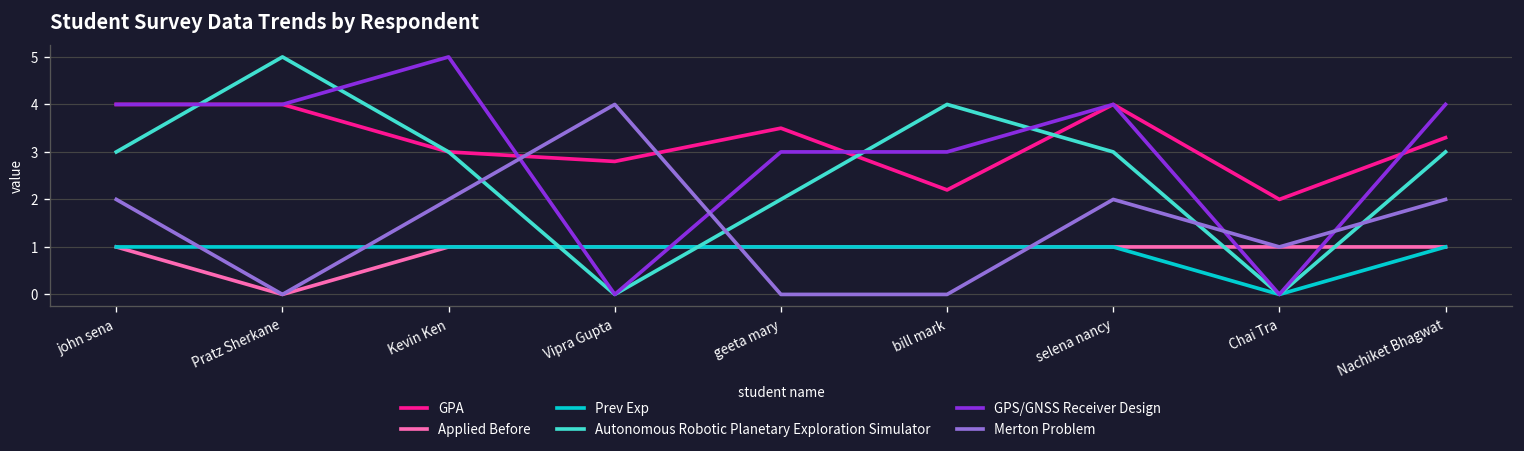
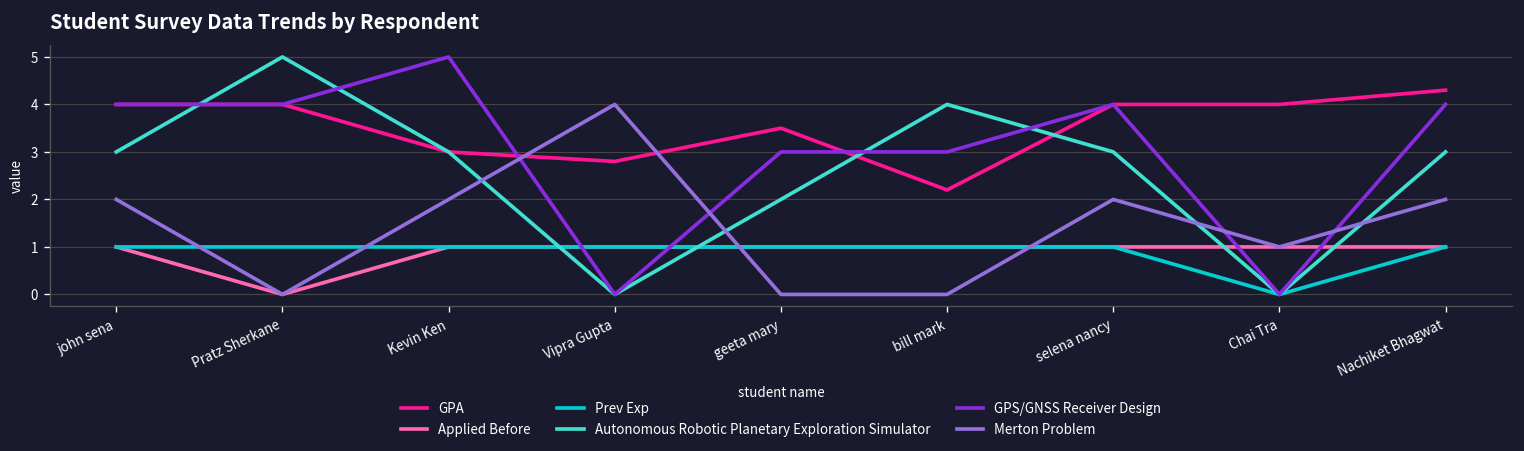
  {
    "GPA": {
      "Vipra Gupta": 2.8,
      "geeta mary": 3.5,
      "bill mark": 2.2,
-     "Chai Tra": 2,
-     "Nachiket Bhagwat": 3.3
+     "Chai Tra": 4,
+     "Nachiket Bhagwat": 4.3
    },
    "Prev Exp": {
      "Pratz Sherkane": 1.0
    },
    "Autonomous Robotic Planetary Exploration Simulator": {
      "john sena": 3.0,
      "Pratz Sherkane": 5.0,
      "geeta mary": 2.0,
      "bill mark": 4.0,
      "selena nancy": 3.0,
      "Nachiket Bhagwat": 3.0
    },
    "GPS/GNSS Receiver Design": {
      "Kevin Ken": 5.0,
      "geeta mary": 3.0,
      "bill mark": 3.0,
      "Nachiket Bhagwat": 4.0
    },
    "Merton Problem": {
      "john sena": 2.0,
      "Kevin Ken": 2.0,
      "Vipra Gupta": 4.0,
      "geeta mary": 0.0,
      "bill mark": 0.0,
      "selena nancy": 2.0,
      "Nachiket Bhagwat": 2.0
    }
  }
